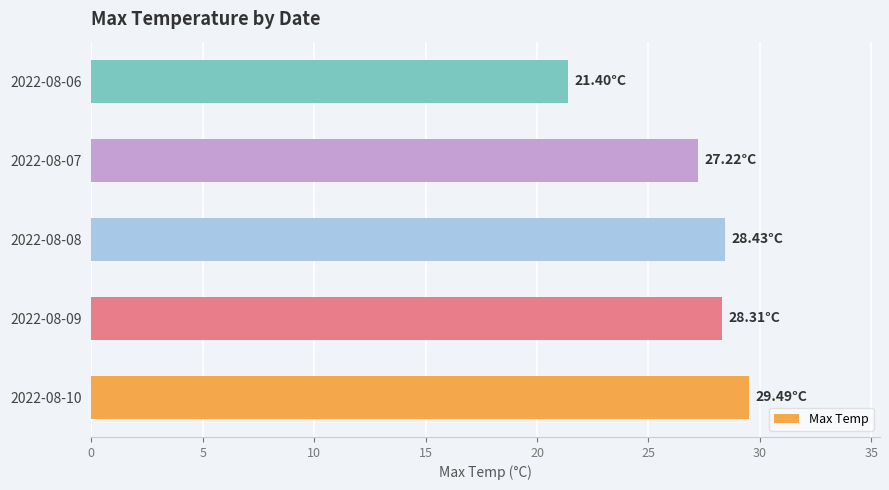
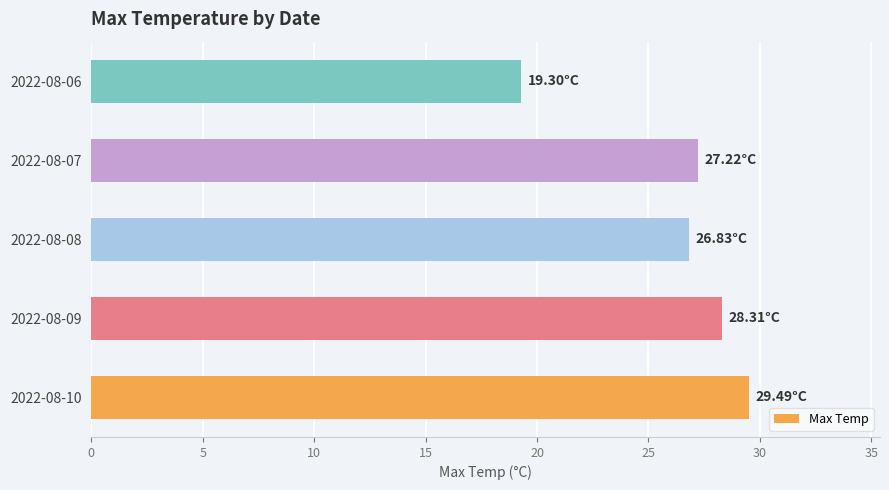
  {
-   "2022-08-06": "21.40°C",
+   "2022-08-06": "19.30°C",
    "2022-08-07": "27.22°C",
-   "2022-08-08": "28.43°C",
+   "2022-08-08": "26.83°C",
    "2022-08-09": "28.31°C",
    "2022-08-10": "29.49°C"
  }
